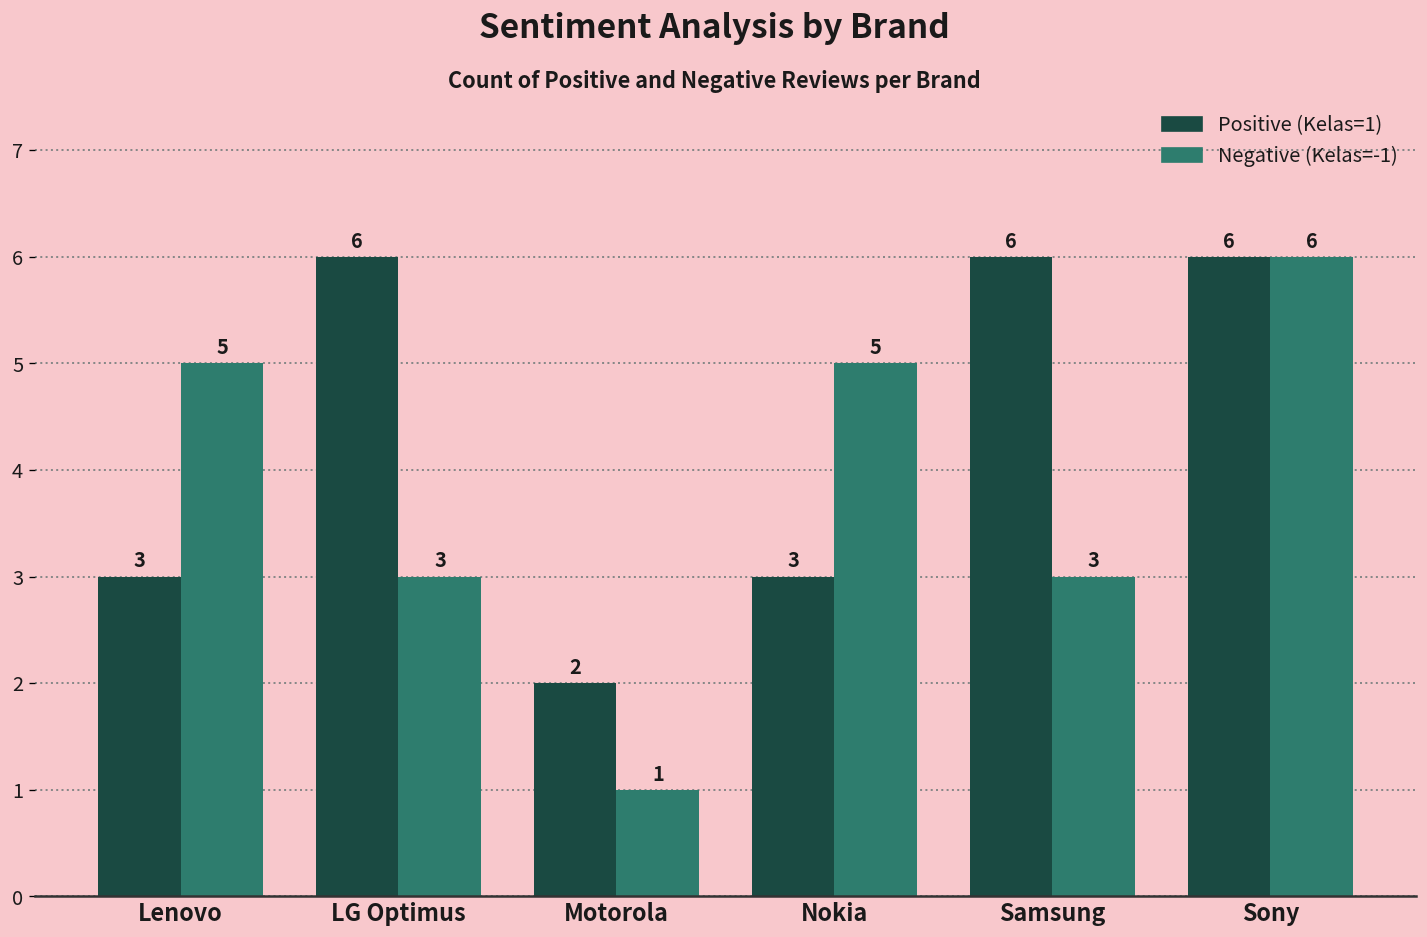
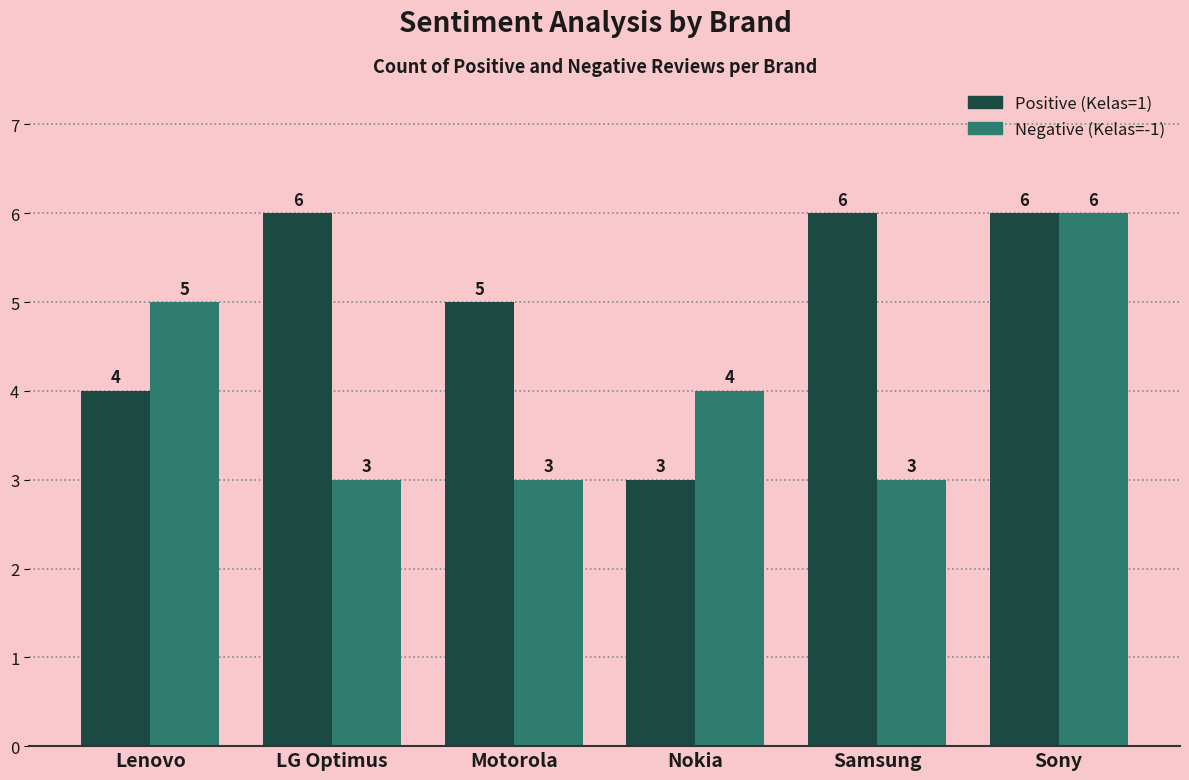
  {
    "Positive (Kelas=1)": {
-     "Lenovo": 3,
+     "Lenovo": 4,
      "LG Optimus": 6,
-     "Motorola": 2,
+     "Motorola": 5,
      "Nokia": 3,
      "Samsung": 6,
      "Sony": 6
    },
    "Negative (Kelas=-1)": {
      "Lenovo": 5,
      "LG Optimus": 3,
-     "Motorola": 1,
-     "Nokia": 5,
+     "Motorola": 3,
+     "Nokia": 4,
      "Samsung": 3,
      "Sony": 6
    }
  }
